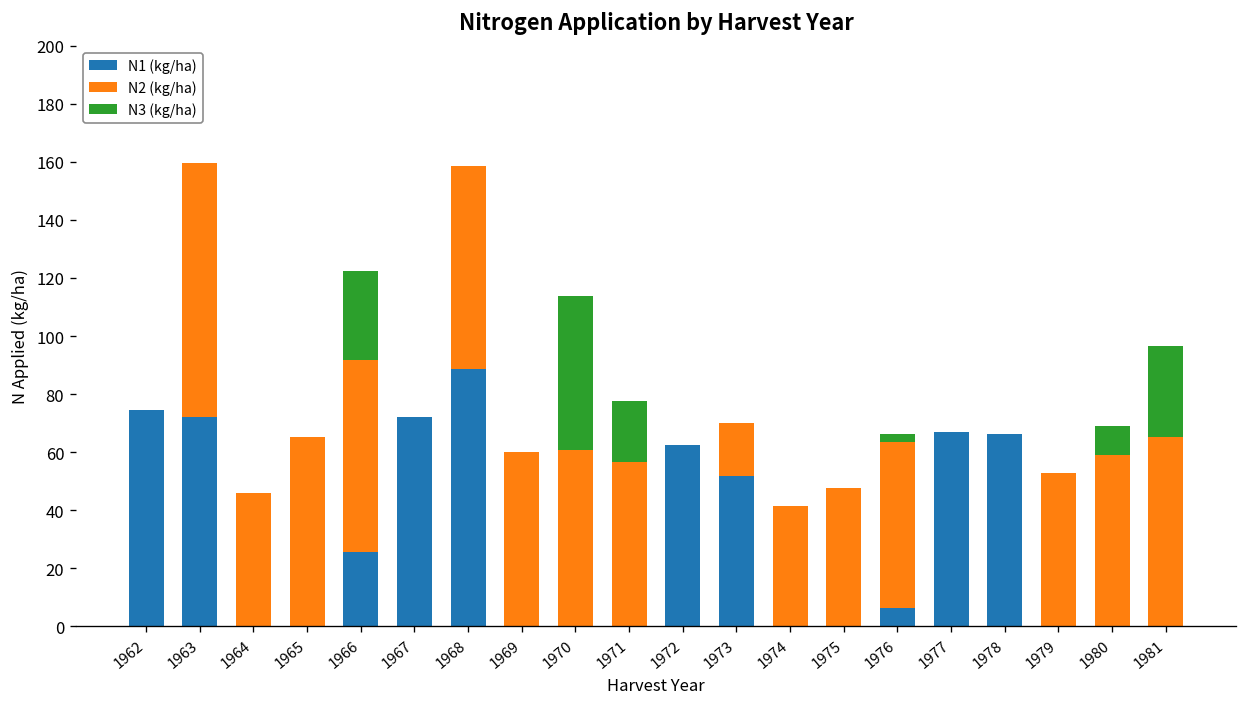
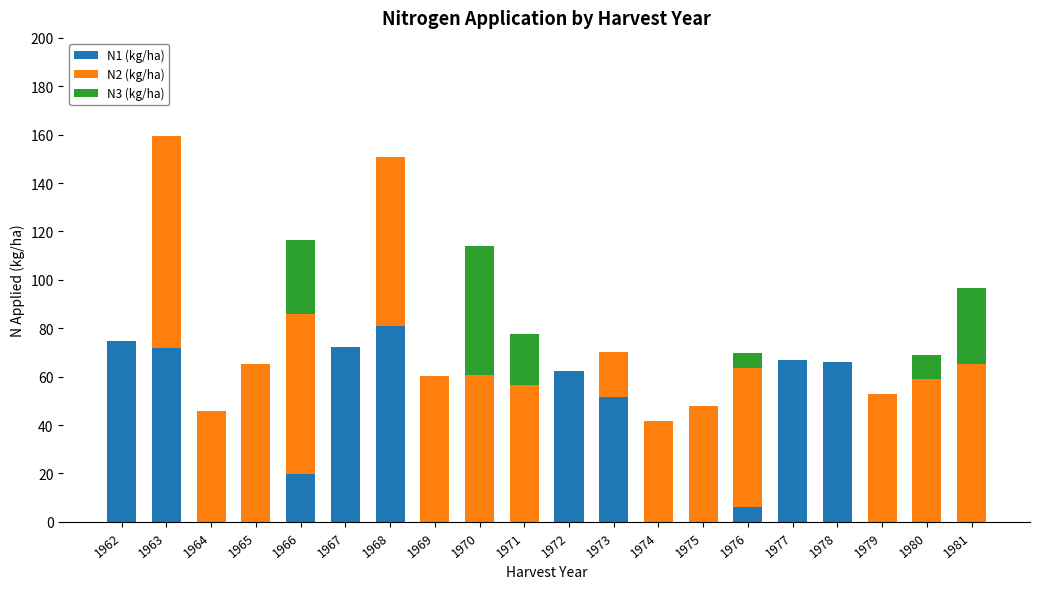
  {
    "N1 (kg/ha)": {
      "1962": 75,
      "1963": 72,
      "1964": 0,
      "1965": 0,
-     "1966": 26,
+     "1966": 20,
      "1967": 72,
-     "1968": 89,
+     "1968": 81,
      "1969": 0,
      "1970": 0,
      "1971": 0,
      "1972": 62,
      "1973": 52,
      "1974": 0,
      "1975": 0,
      "1976": 6,
      "1977": 67,
      "1978": 66,
      "1979": 0,
      "1980": 0,
      "1981": 0
    },
    "N2 (kg/ha)": {
      "1962": 0,
      "1963": 87,
      "1964": 46,
      "1965": 65,
      "1966": 66,
      "1967": 0,
      "1968": 70,
      "1969": 60,
      "1970": 61,
      "1971": 57,
      "1972": 0,
      "1973": 18,
      "1974": 42,
      "1975": 48,
      "1976": 57,
      "1977": 0,
      "1978": 0,
      "1979": 53,
      "1980": 59,
      "1981": 65
    },
    "N3 (kg/ha)": {
      "1962": 0,
      "1963": 0,
      "1964": 0,
      "1965": 0,
      "1966": 31,
      "1967": 0,
      "1968": 0,
      "1969": 0,
      "1970": 53,
      "1971": 21,
      "1972": 0,
      "1973": 0,
      "1974": 0,
      "1975": 0,
-     "1976": 3,
+     "1976": 6,
      "1977": 0,
      "1978": 0,
      "1979": 0,
      "1980": 10,
      "1981": 32
    }
  }
